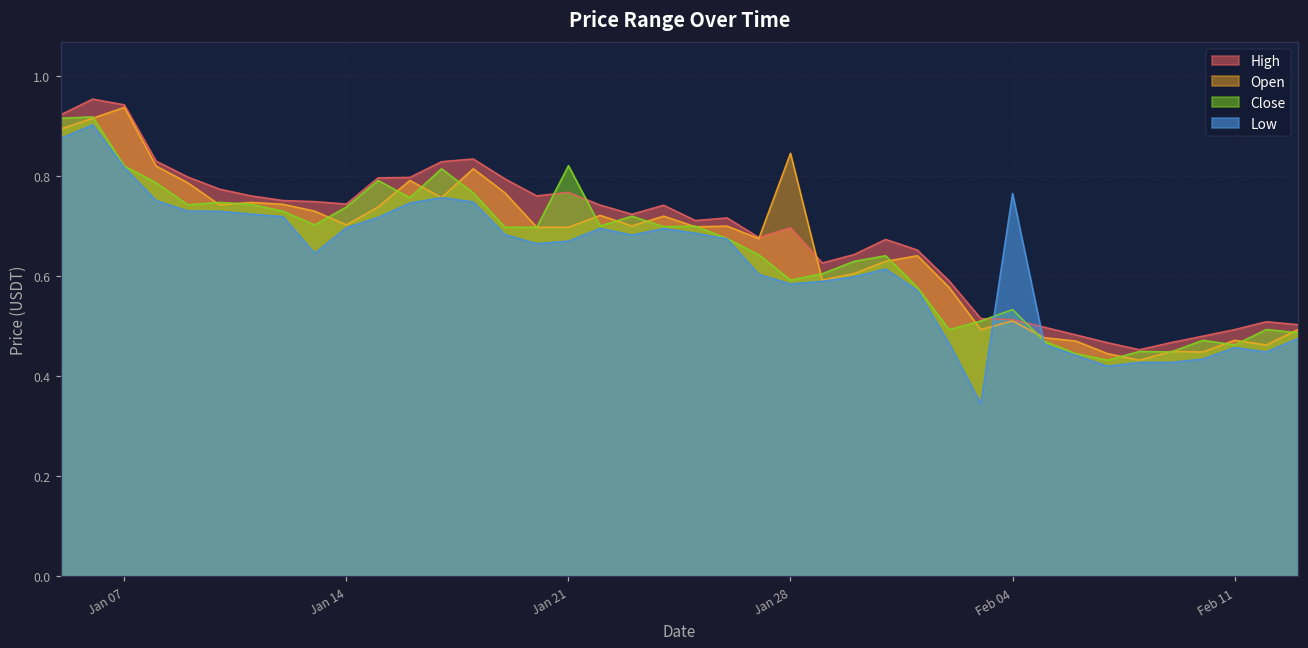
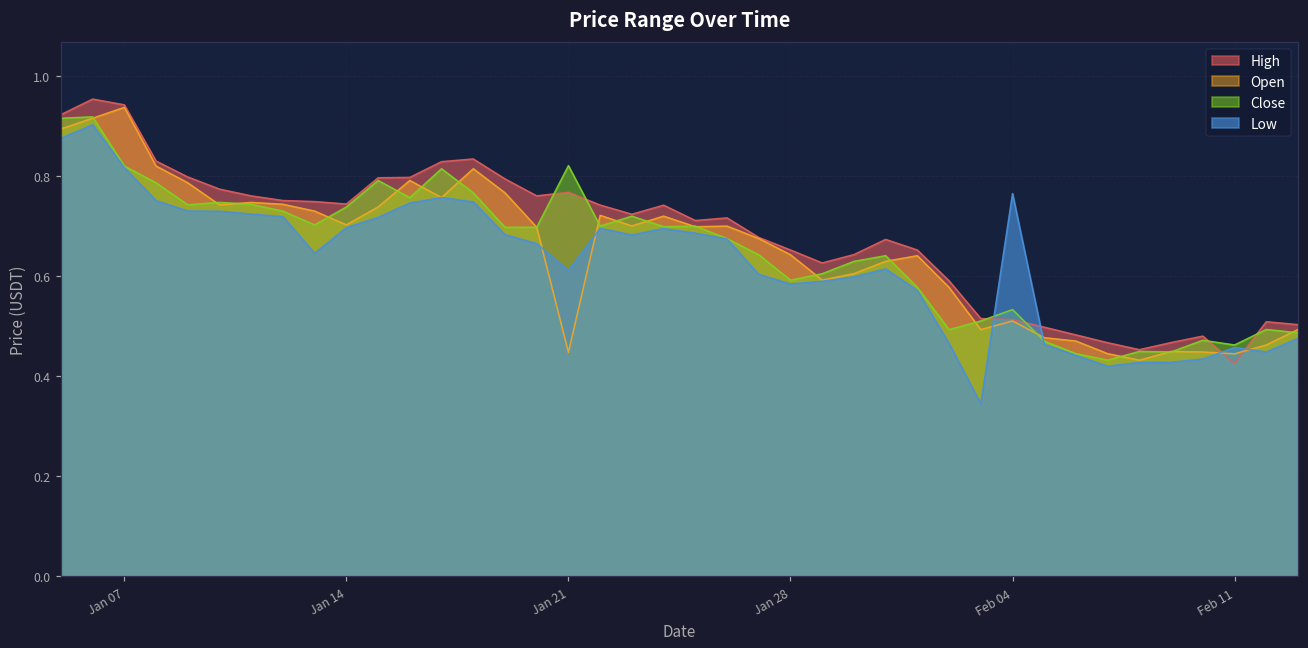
  {
    "High": {
      "Jan 14": 0.74,
      "Jan 21": 0.77,
-     "Jan 28": 0.70,
-     "Feb 11": 0.49
+     "Jan 28": 0.65,
+     "Feb 11": 0.43
    },
    "Open": {
-     "Jan 21": 0.70,
-     "Jan 28": 0.85,
-     "Feb 11": 0.47
+     "Jan 21": 0.45,
+     "Jan 28": 0.64,
+     "Feb 11": 0.45
    },
    "Close": {
      "Jan 14": 0.74,
      "Jan 21": 0.82,
      "Jan 28": 0.59,
      "Feb 04": 0.53
    },
    "Low": {
-     "Jan 21": 0.67,
+     "Jan 21": 0.61,
      "Jan 28": 0.58,
      "Feb 04": 0.77
    }
  }
